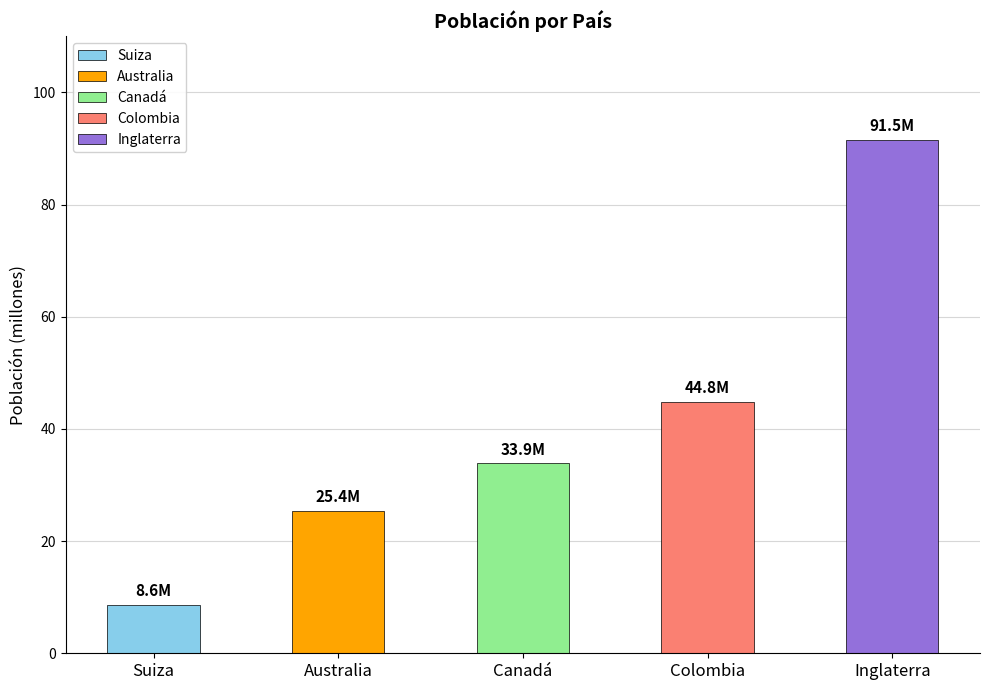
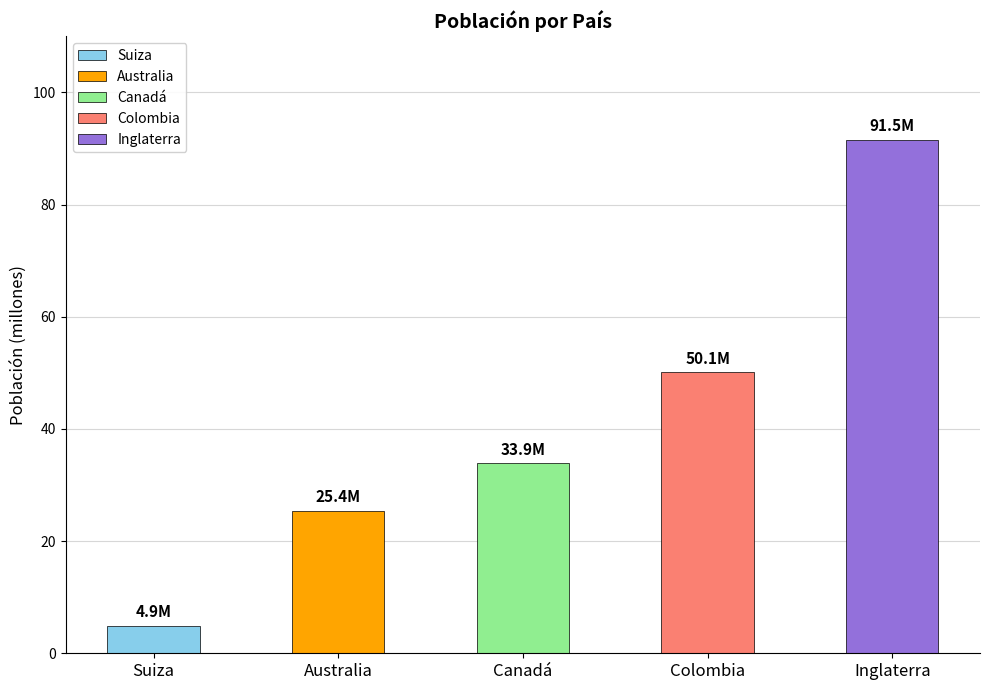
  {
-   "Suiza": "8.6M",
+   "Suiza": "4.9M",
    "Australia": "25.4M",
    "Canadá": "33.9M",
-   "Colombia": "44.8M",
+   "Colombia": "50.1M",
    "Inglaterra": "91.5M"
  }
